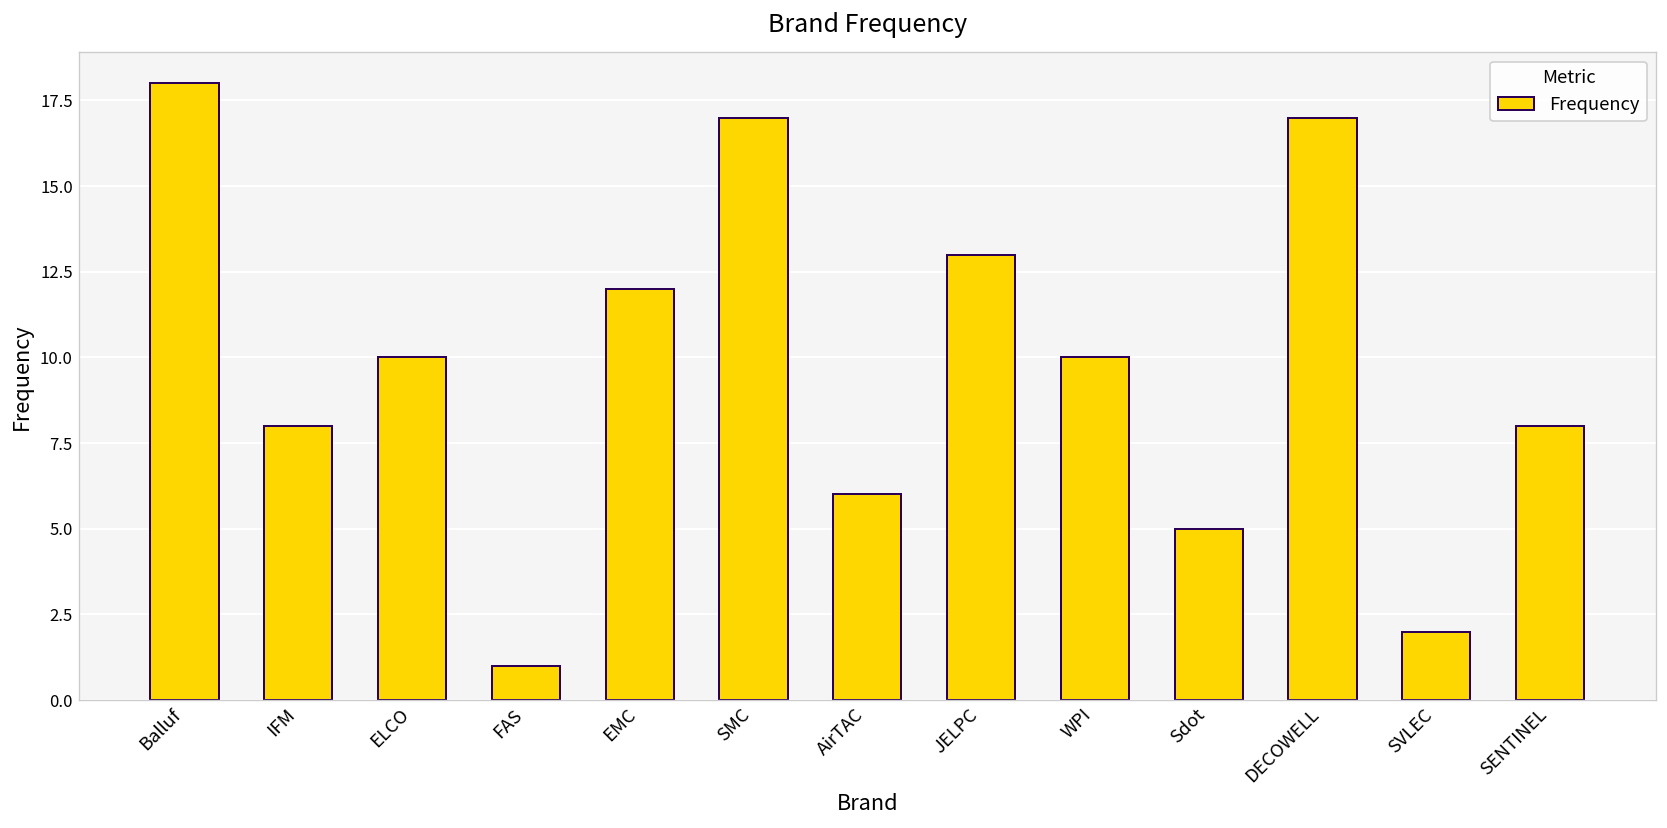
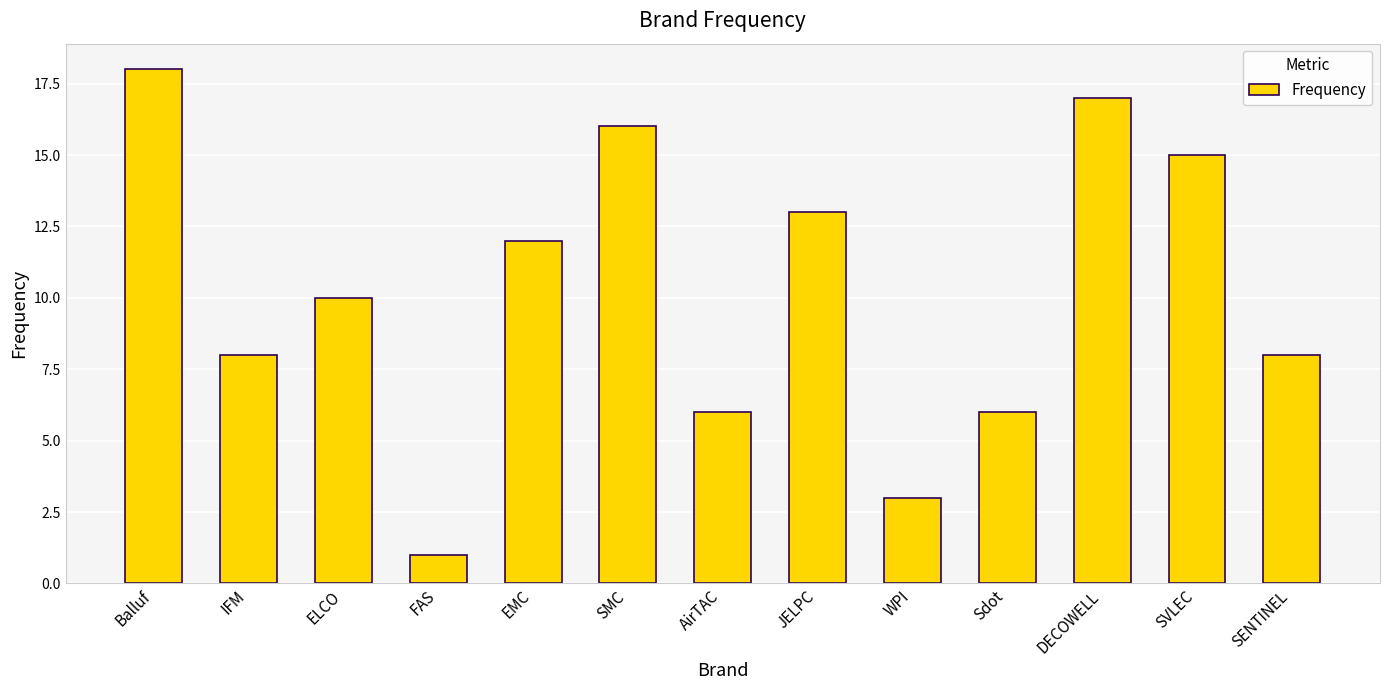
  {
    "Balluf": 18,
    "IFM": 8,
    "ELCO": 10,
    "FAS": 1,
    "EMC": 12,
-   "SMC": 17,
+   "SMC": 16,
    "AirTAC": 6,
    "JELPC": 13,
-   "WPI": 10,
-   "Sdot": 5,
+   "WPI": 3,
+   "Sdot": 6,
    "DECOWELL": 17,
-   "SVLEC": 2,
+   "SVLEC": 15,
    "SENTINEL": 8
  }
